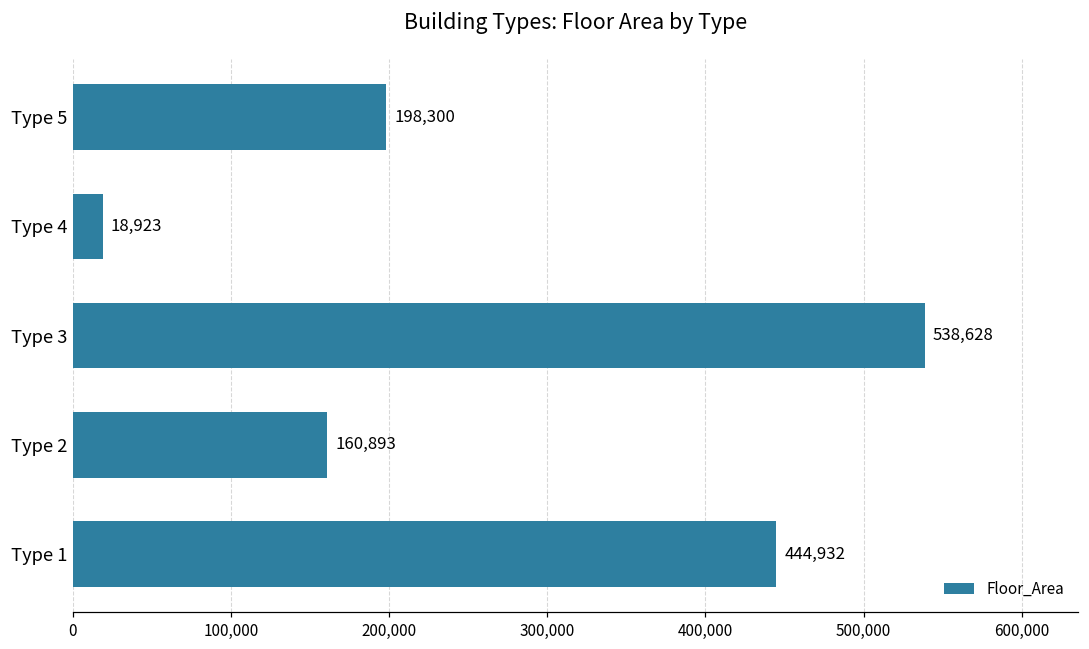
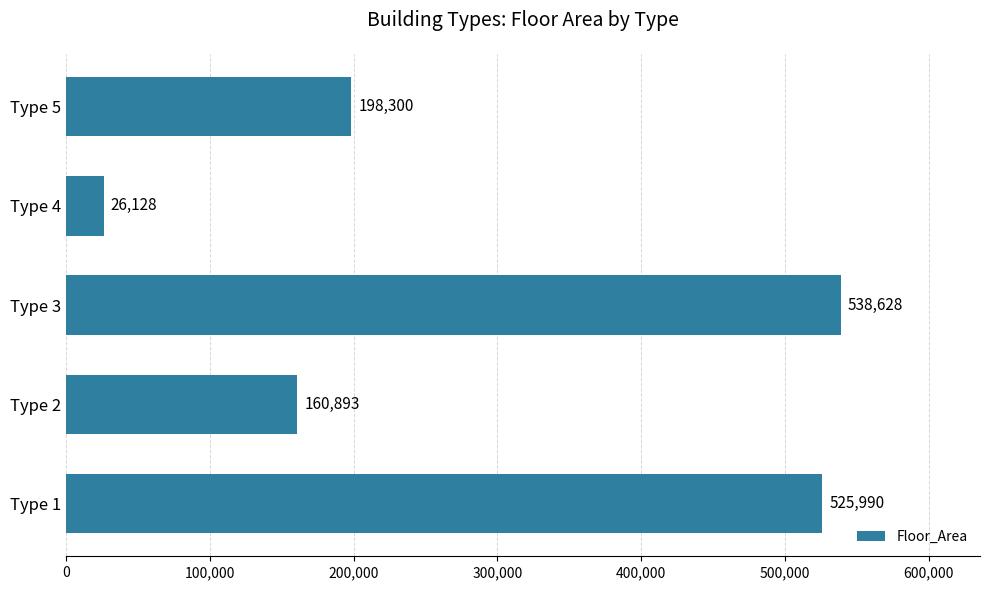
  {
    "Type 5": "198,300",
-   "Type 4": "18,923",
+   "Type 4": "26,128",
    "Type 3": "538,628",
    "Type 2": "160,893",
-   "Type 1": "444,932"
+   "Type 1": "525,990"
  }
